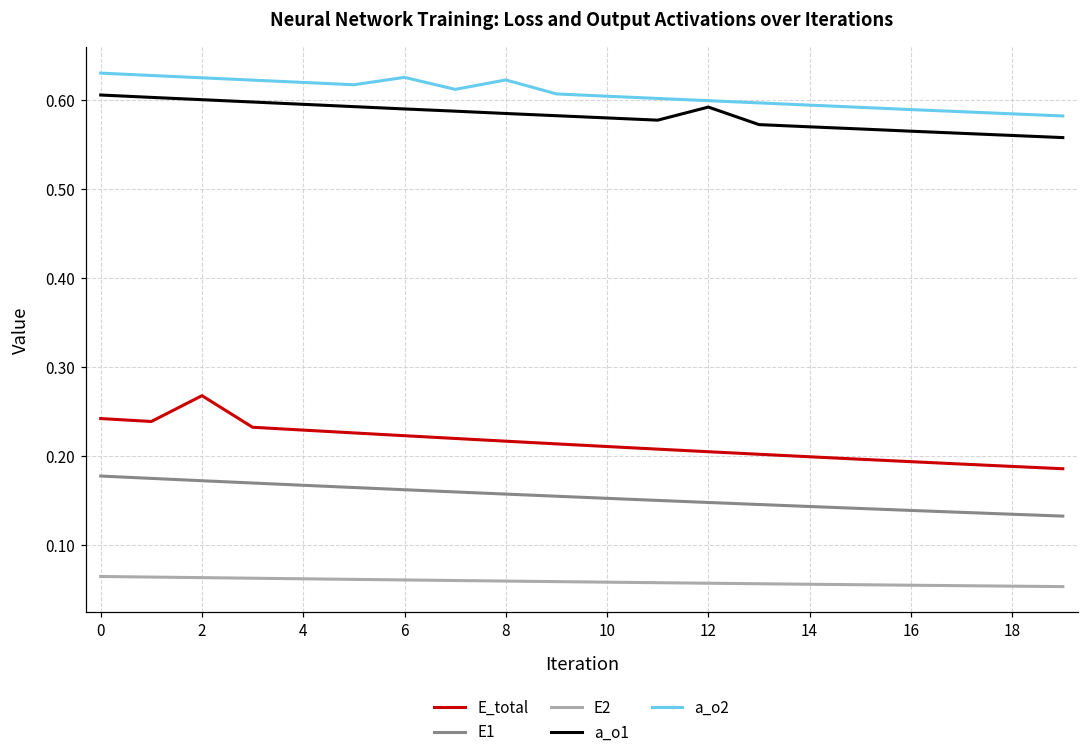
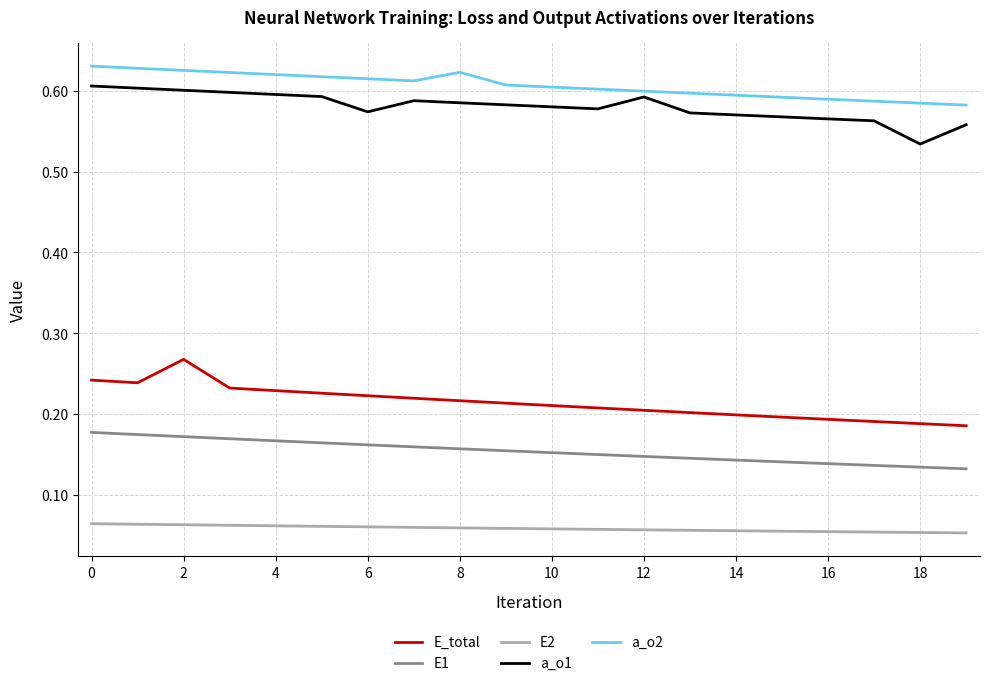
  {
    "E_total": {
      "0": 0.24,
      "2": 0.27,
      "4": 0.23,
      "6": 0.22,
      "8": 0.22,
      "10": 0.21,
      "12": 0.20,
      "14": 0.20,
      "16": 0.19,
      "18": 0.19
    },
    "a_o1": {
      "0": 0.61,
      "2": 0.60,
      "4": 0.60,
-     "6": 0.59,
+     "6": 0.57,
      "8": 0.59,
      "10": 0.58,
      "12": 0.59,
      "14": 0.57,
      "16": 0.57,
-     "18": 0.56
+     "18": 0.53
    },
    "a_o2": {
      "0": 0.63,
      "2": 0.63,
      "4": 0.62,
-     "6": 0.63,
+     "6": 0.61,
      "8": 0.62,
      "10": 0.60,
      "12": 0.60,
      "14": 0.59,
      "16": 0.59,
      "18": 0.58
    }
  }
